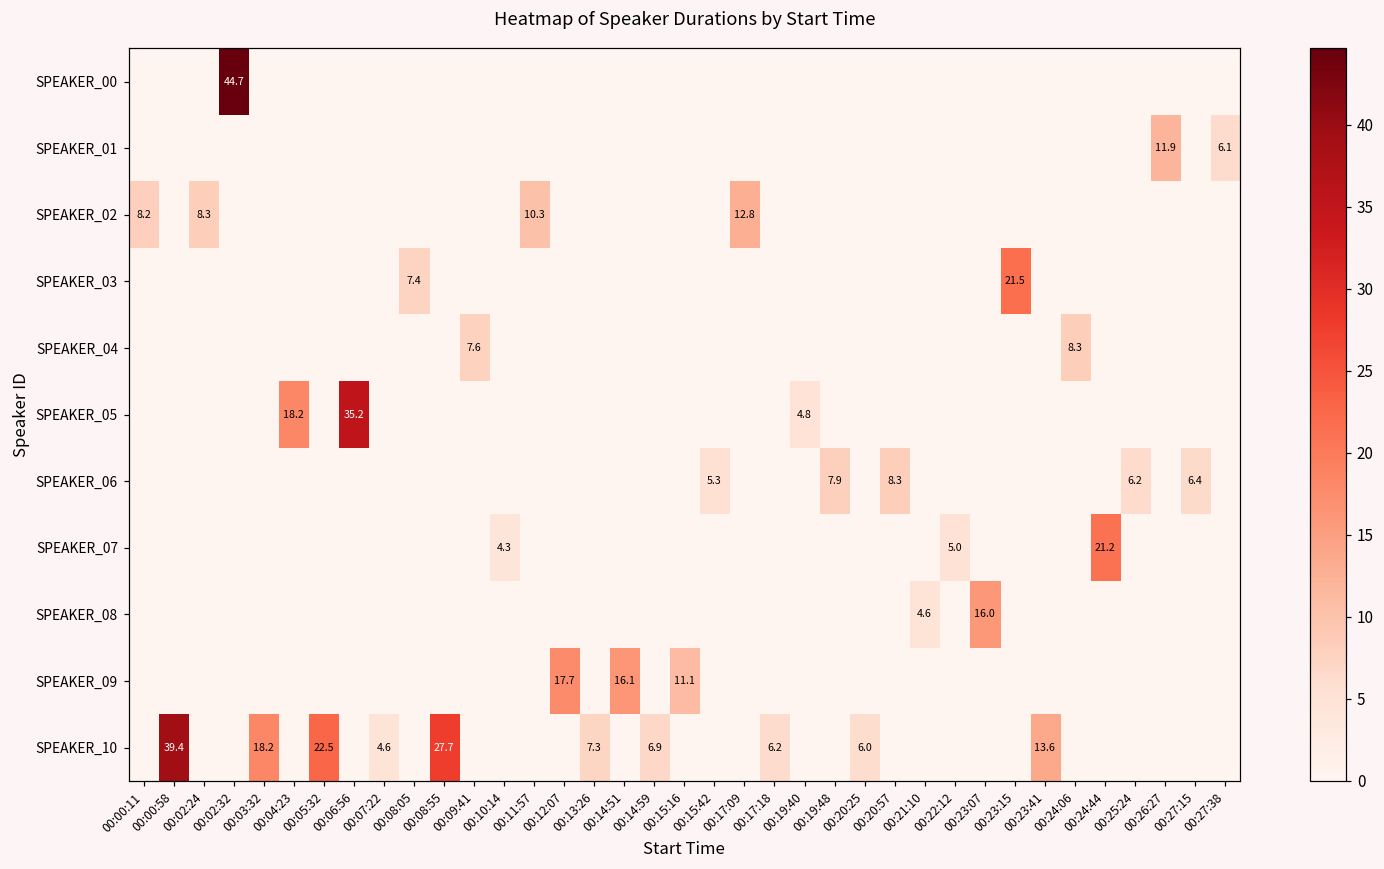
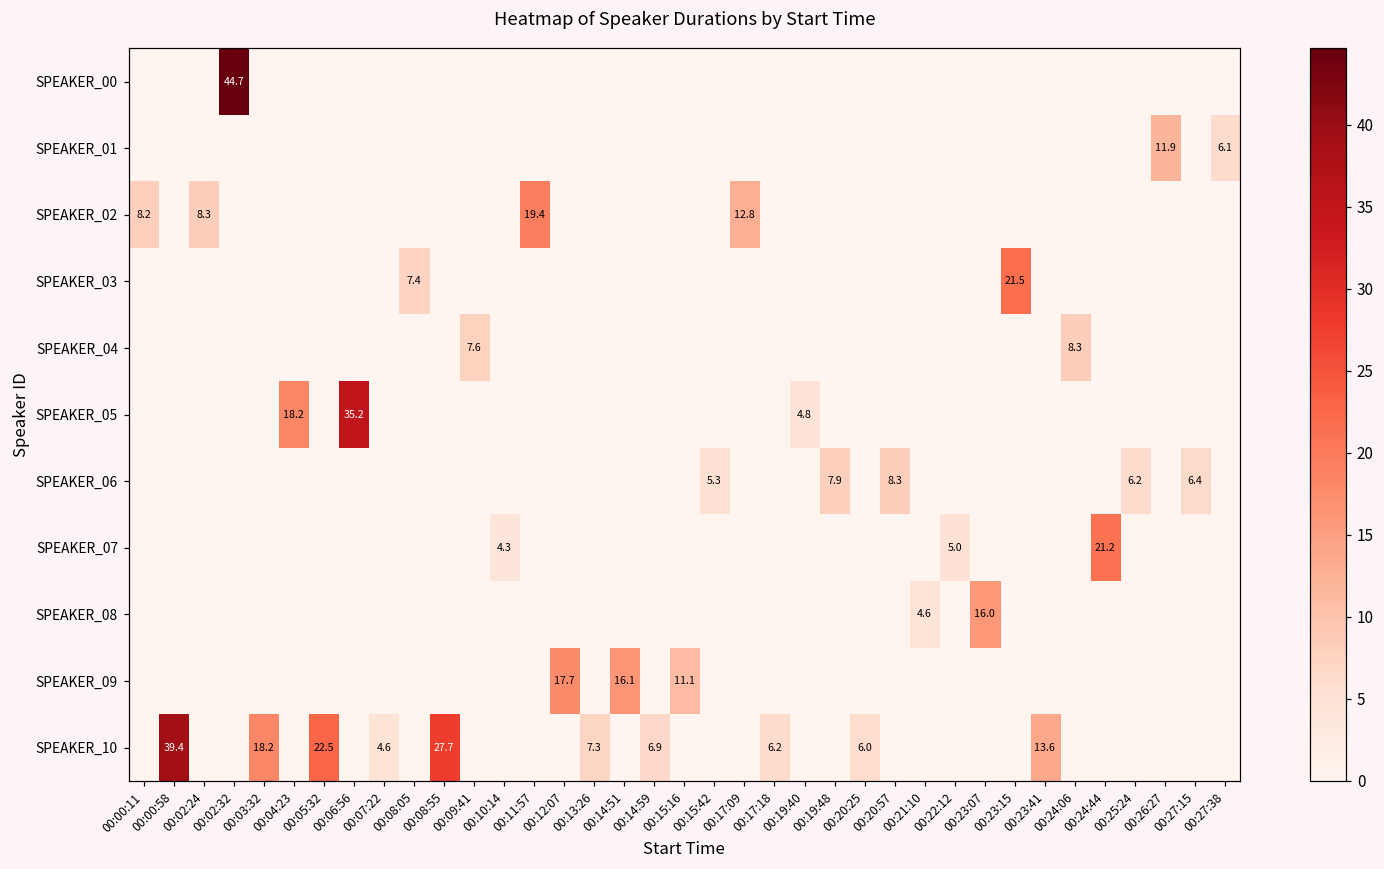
  {
    "SPEAKER_00": {
      "00:02:32": 44.7
    },
    "SPEAKER_01": {
      "00:26:27": 11.9,
      "00:27:38": 6.1
    },
    "SPEAKER_02": {
      "00:00:11": 8.2,
      "00:02:24": 8.3,
-     "00:11:57": 10.3,
+     "00:11:57": 19.4,
      "00:17:09": 12.8
    },
    "SPEAKER_03": {
      "00:08:05": 7.4,
      "00:23:15": 21.5
    },
    "SPEAKER_04": {
      "00:09:41": 7.6,
      "00:24:06": 8.3
    },
    "SPEAKER_05": {
      "00:04:23": 18.2,
      "00:06:56": 35.2,
      "00:19:40": 4.8
    },
    "SPEAKER_06": {
      "00:15:42": 5.3,
      "00:19:48": 7.9,
      "00:20:57": 8.3,
      "00:25:24": 6.2,
      "00:27:15": 6.4
    },
    "SPEAKER_07": {
      "00:10:14": 4.3,
      "00:22:12": 5.0,
      "00:24:44": 21.2
    },
    "SPEAKER_08": {
      "00:21:10": 4.6,
      "00:23:07": 16.0
    },
    "SPEAKER_09": {
      "00:12:07": 17.7,
      "00:14:51": 16.1,
      "00:15:16": 11.1
    },
    "SPEAKER_10": {
      "00:00:58": 39.4,
      "00:03:32": 18.2,
      "00:05:32": 22.5,
      "00:07:22": 4.6,
      "00:08:55": 27.7,
      "00:13:26": 7.3,
      "00:14:59": 6.9,
      "00:17:18": 6.2,
      "00:20:25": 6.0,
      "00:23:41": 13.6
    }
  }
